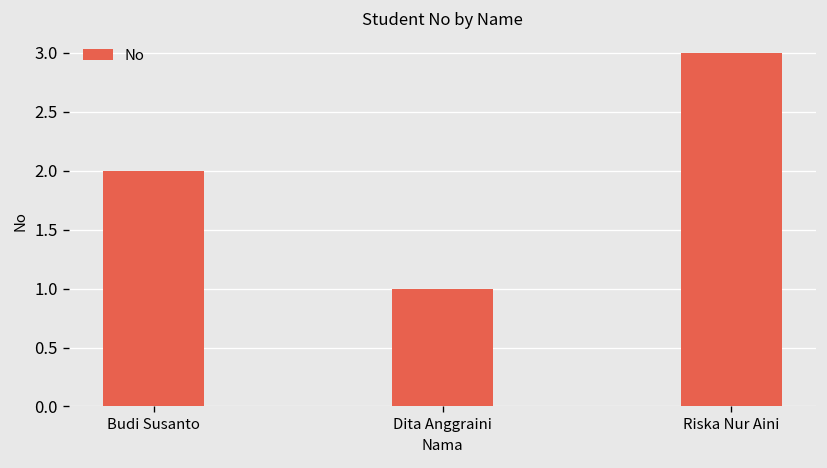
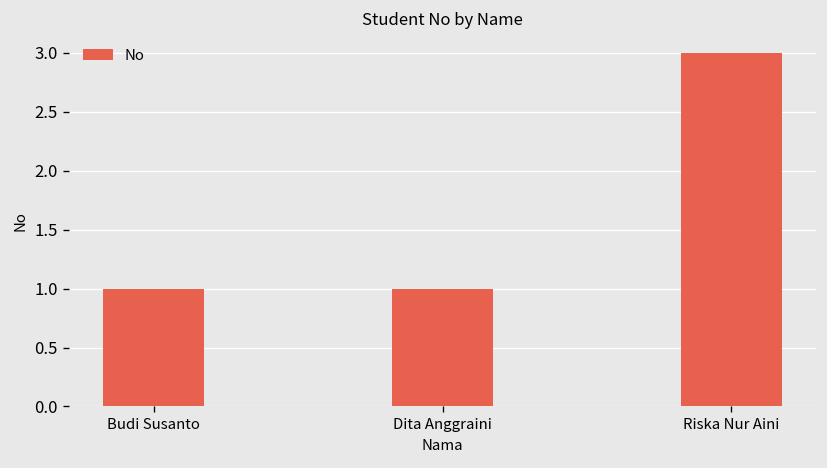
  {
-   "Budi Susanto": 2,
+   "Budi Susanto": 1,
    "Dita Anggraini": 1,
    "Riska Nur Aini": 3
  }
